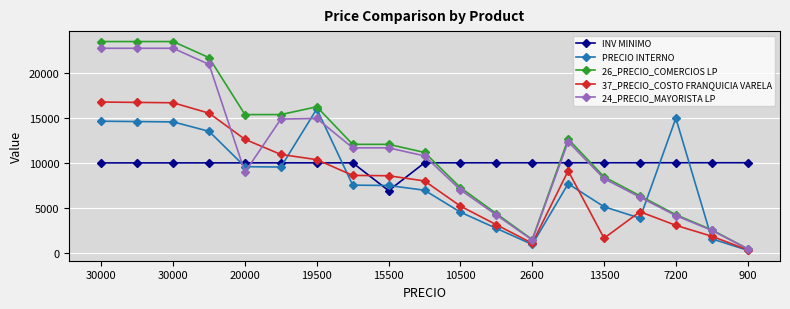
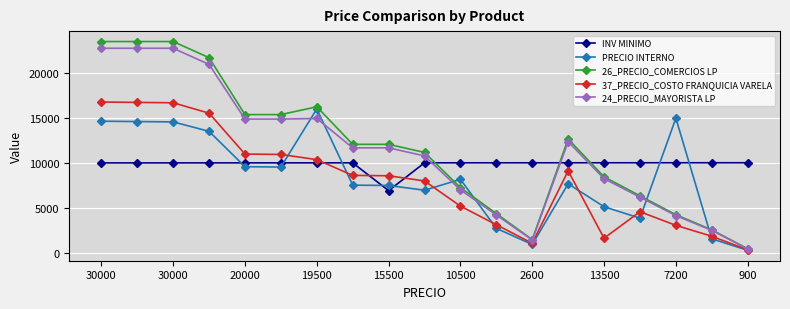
  {
    "INV MINIMO": {
      "20000": 10000,
      "19500": 10000,
      "15500": 7000,
      "10500": 10000,
      "2600": 10000,
      "13500": 10000,
      "7200": 10000,
      "900": 10000
    },
    "PRECIO INTERNO": {
      "20000": 10000,
      "15500": 7000,
-     "10500": 5000,
+     "10500": 8000,
      "13500": 5000,
      "7200": 15000
    },
    "26_PRECIO_COMERCIOS LP": {
      "20000": 15000,
      "15500": 12000
    },
    "37_PRECIO_COSTO FRANQUICIA VARELA": {
-     "20000": 13000,
+     "20000": 11000,
      "19500": 10000,
      "15500": 9000,
      "10500": 5000,
      "13500": 2000,
      "7200": 3000
    },
    "24_PRECIO_MAYORISTA LP": {
-     "20000": 9000,
+     "20000": 15000,
      "19500": 15000,
      "15500": 12000
    }
  }
